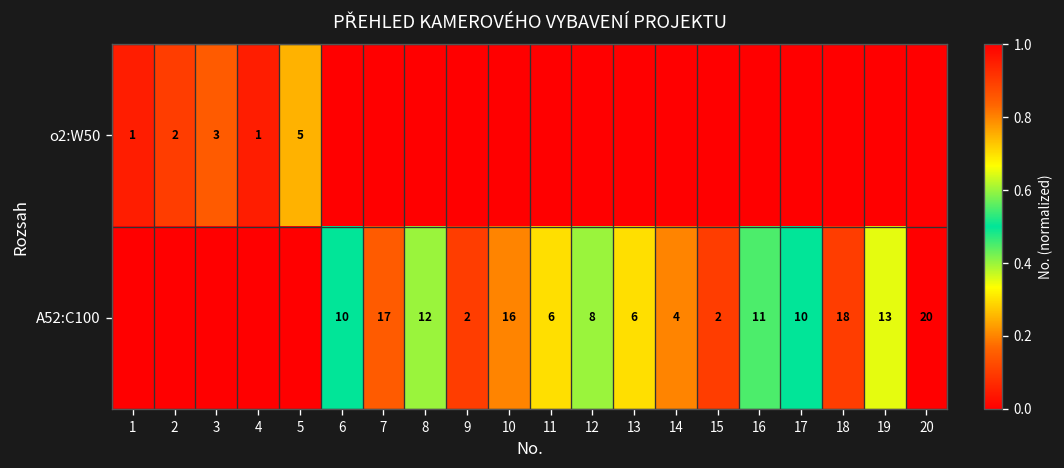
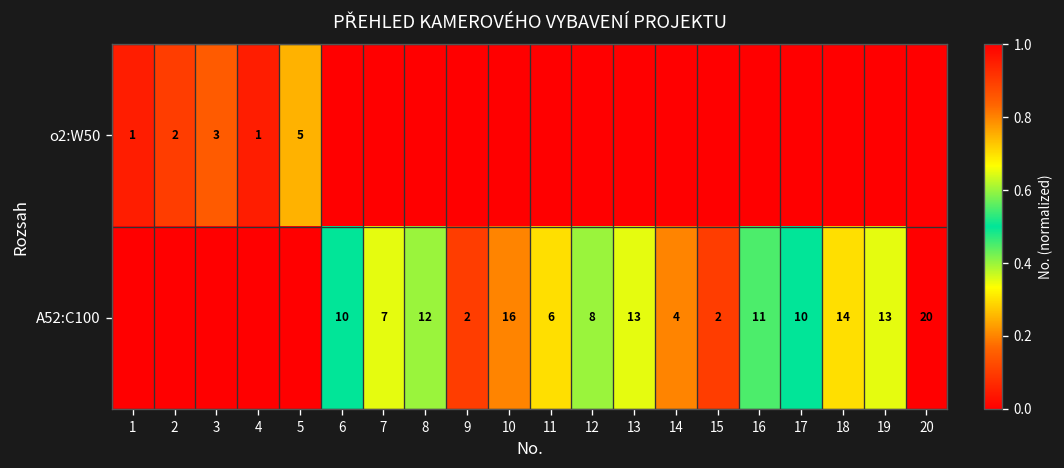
  {
    "o2:W50": {
      "1": 1,
      "2": 2,
      "3": 3,
      "4": 1,
      "5": 5
    },
    "A52:C100": {
      "6": 10,
-     "7": 17,
+     "7": 7,
      "8": 12,
      "9": 2,
      "10": 16,
      "11": 6,
      "12": 8,
-     "13": 6,
+     "13": 13,
      "14": 4,
      "15": 2,
      "16": 11,
      "17": 10,
-     "18": 18,
+     "18": 14,
      "19": 13,
      "20": 20
    }
  }
